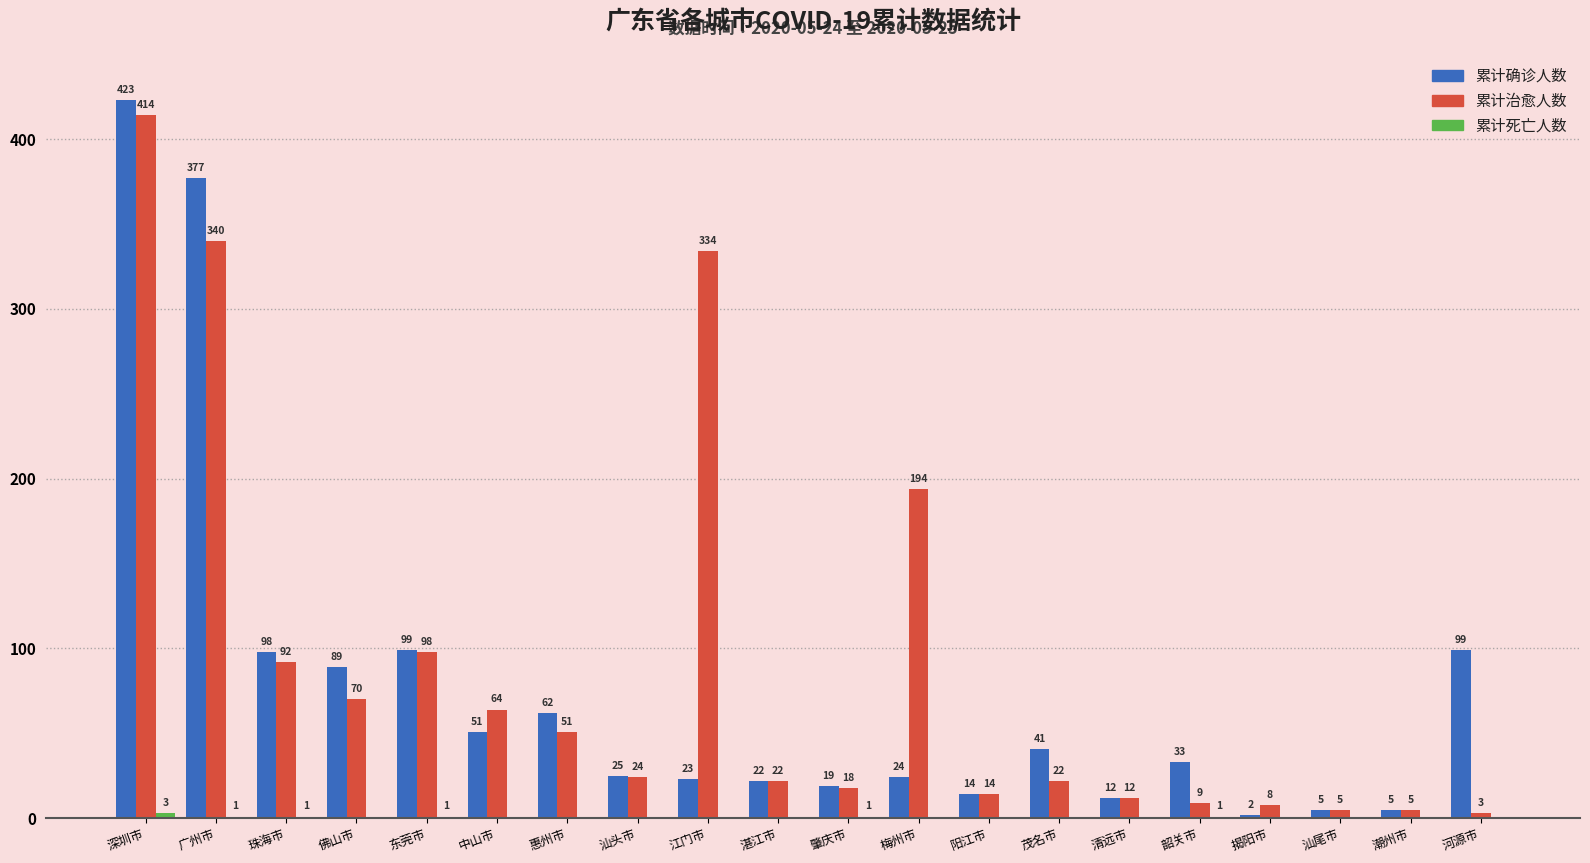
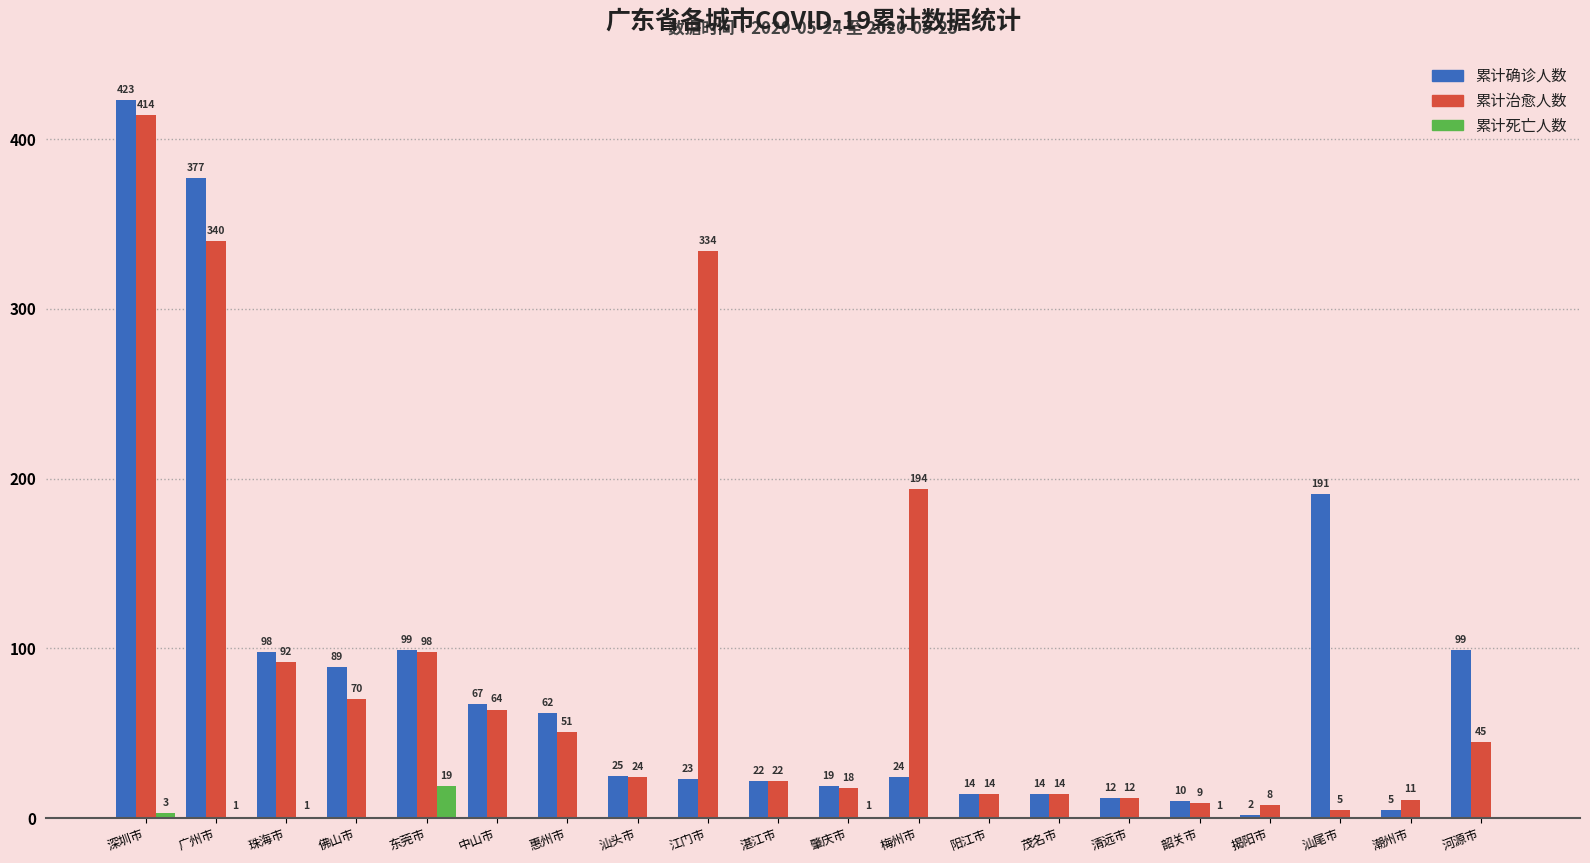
  {
    "累计确诊人数": {
      "深圳市": 423,
      "广州市": 377,
      "珠海市": 98,
      "佛山市": 89,
      "东莞市": 99,
-     "中山市": 51,
+     "中山市": 67,
      "惠州市": 62,
      "汕头市": 25,
      "江门市": 23,
      "湛江市": 22,
      "肇庆市": 19,
      "梅州市": 24,
      "阳江市": 14,
-     "茂名市": 41,
+     "茂名市": 14,
      "清远市": 12,
-     "韶关市": 33,
+     "韶关市": 10,
      "揭阳市": 2,
-     "汕尾市": 5,
+     "汕尾市": 191,
      "潮州市": 5,
      "河源市": 99
    },
    "累计治愈人数": {
      "深圳市": 414,
      "广州市": 340,
      "珠海市": 92,
      "佛山市": 70,
      "东莞市": 98,
      "中山市": 64,
      "惠州市": 51,
      "汕头市": 24,
      "江门市": 334,
      "湛江市": 22,
      "肇庆市": 18,
      "梅州市": 194,
      "阳江市": 14,
-     "茂名市": 22,
+     "茂名市": 14,
      "清远市": 12,
      "韶关市": 9,
      "揭阳市": 8,
      "汕尾市": 5,
-     "潮州市": 5,
-     "河源市": 3
+     "潮州市": 11,
+     "河源市": 45
    },
    "累计死亡人数": {
      "深圳市": 3,
      "广州市": 1,
      "珠海市": 1,
-     "东莞市": 1,
+     "东莞市": 19,
      "肇庆市": 1,
      "韶关市": 1
    }
  }
